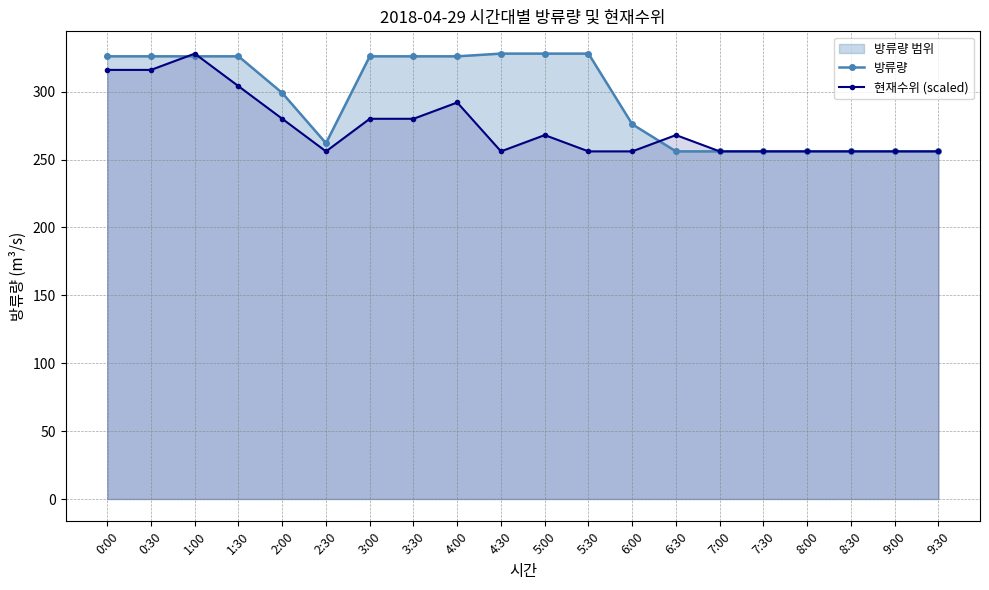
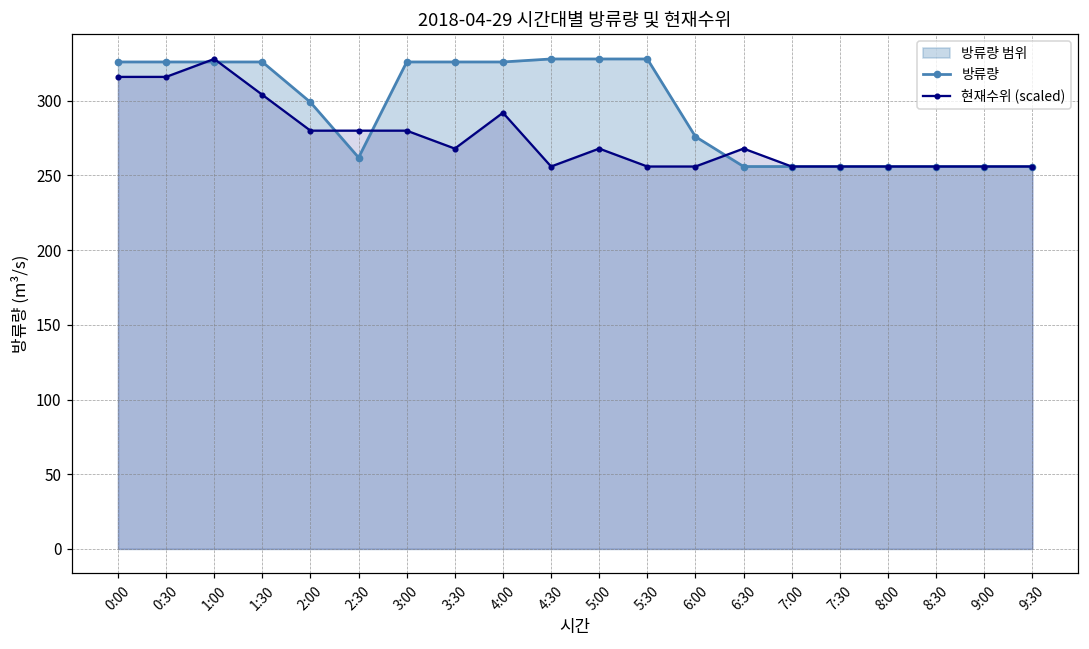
  {
    "방류량 범위": {
      "0:00": 326,
      "0:30": 326,
      "1:00": 326,
      "1:30": 326,
      "2:00": 299,
      "2:30": 262,
      "3:00": 326,
      "3:30": 326,
      "4:00": 326,
      "4:30": 328,
      "5:00": 328,
      "5:30": 328,
      "6:00": 276,
      "6:30": 256
    },
    "현재수위 (scaled)": {
      "0:00": 316,
      "0:30": 316,
      "1:00": 328,
      "1:30": 304,
      "2:00": 280,
-     "2:30": 256,
+     "2:30": 280,
      "3:00": 280,
-     "3:30": 280,
+     "3:30": 268,
      "4:00": 292,
      "4:30": 256,
      "5:00": 268,
      "5:30": 256,
      "6:00": 256,
      "6:30": 268
    }
  }
